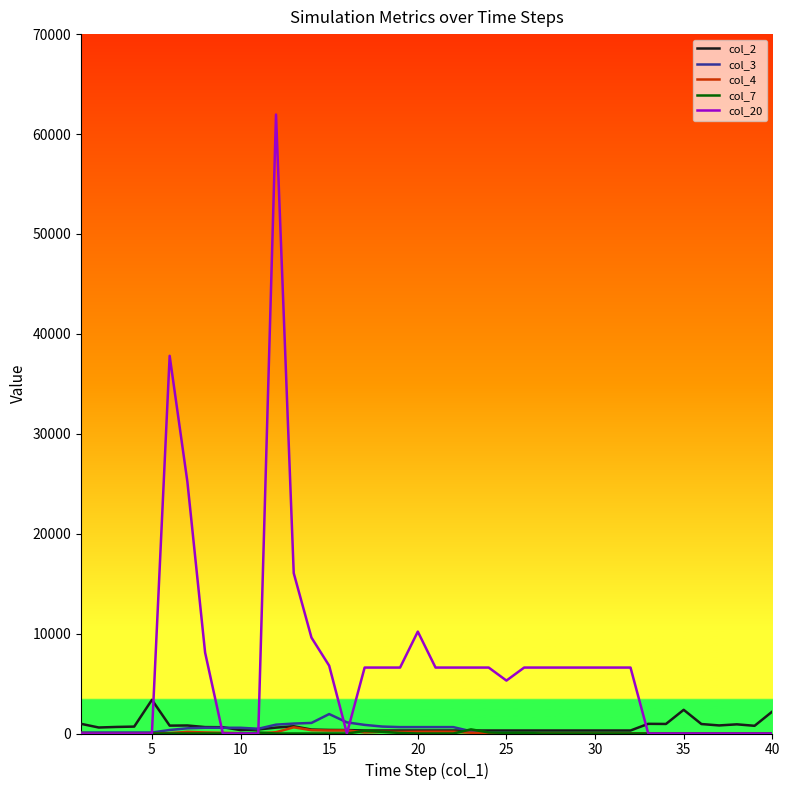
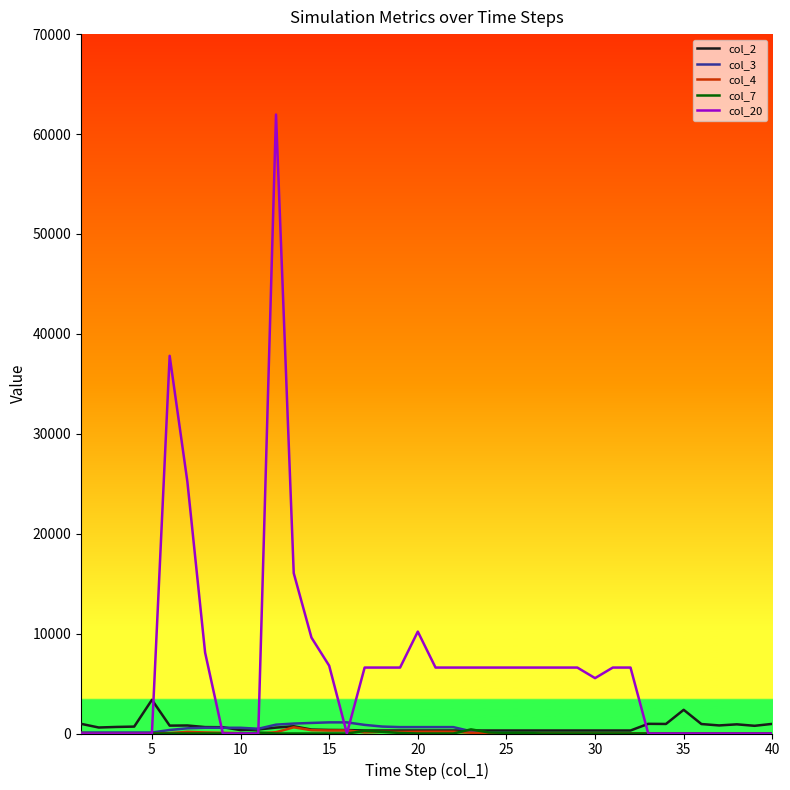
  {
    "col_2": {
      "5": 3000,
      "30": 0,
      "35": 2000,
-     "40": 2000
+     "40": 1000
    },
    "col_3": {
-     "15": 2000,
+     "15": 1000,
      "20": 1000
    },
    "col_7": {
      "15": 0
    },
    "col_20": {
      "15": 7000,
      "20": 10000,
-     "25": 5000,
-     "30": 7000
+     "25": 7000,
+     "30": 6000
    }
  }
